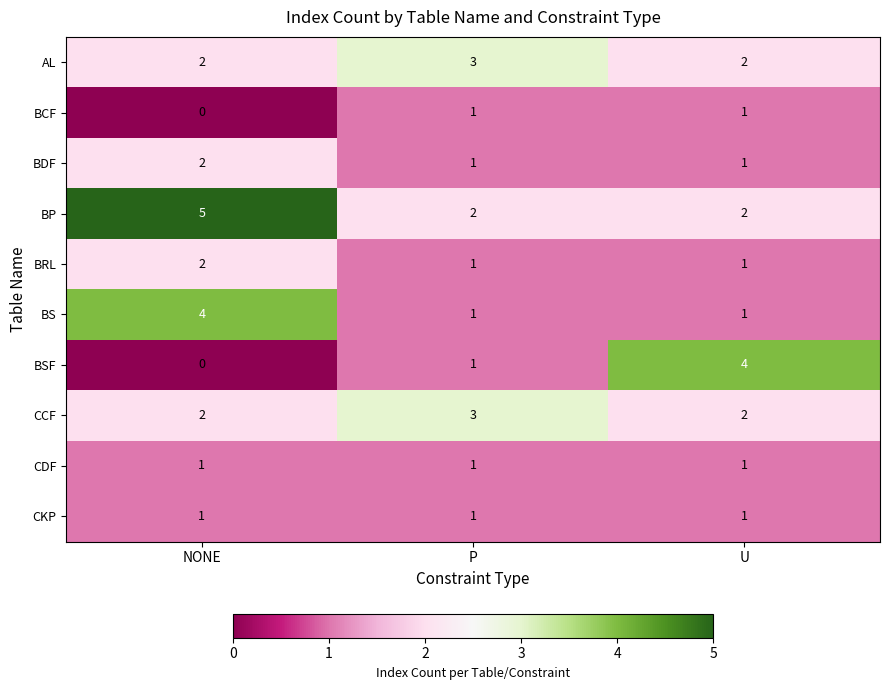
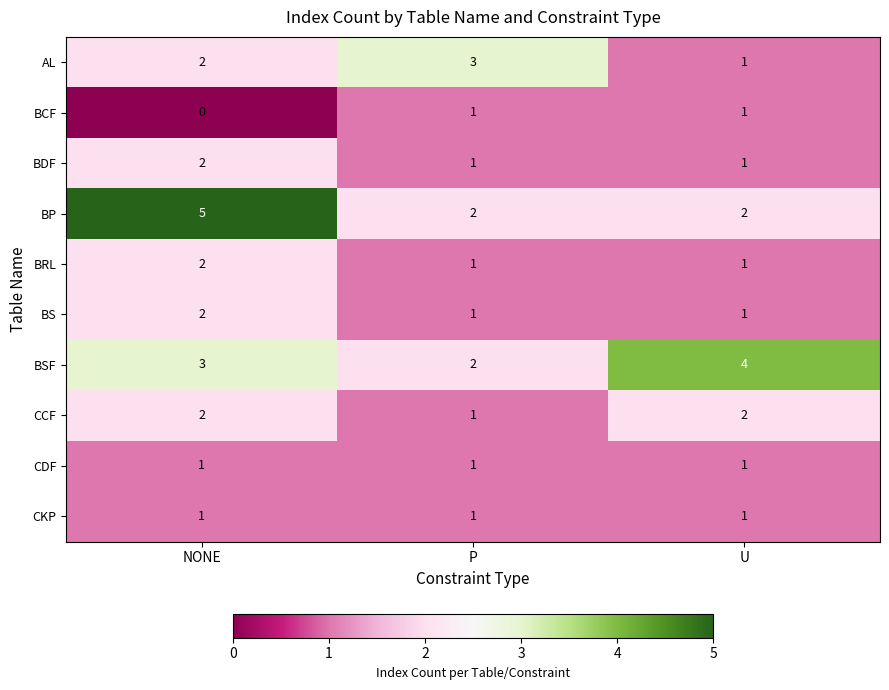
  {
    "AL": {
      "NONE": 2,
      "P": 3,
-     "U": 2
+     "U": 1
    },
    "BCF": {
      "NONE": 0,
      "P": 1,
      "U": 1
    },
    "BDF": {
      "NONE": 2,
      "P": 1,
      "U": 1
    },
    "BP": {
      "NONE": 5,
      "P": 2,
      "U": 2
    },
    "BRL": {
      "NONE": 2,
      "P": 1,
      "U": 1
    },
    "BS": {
-     "NONE": 4,
+     "NONE": 2,
      "P": 1,
      "U": 1
    },
    "BSF": {
-     "NONE": 0,
-     "P": 1,
+     "NONE": 3,
+     "P": 2,
      "U": 4
    },
    "CCF": {
      "NONE": 2,
-     "P": 3,
+     "P": 1,
      "U": 2
    },
    "CDF": {
      "NONE": 1,
      "P": 1,
      "U": 1
    },
    "CKP": {
      "NONE": 1,
      "P": 1,
      "U": 1
    }
  }
